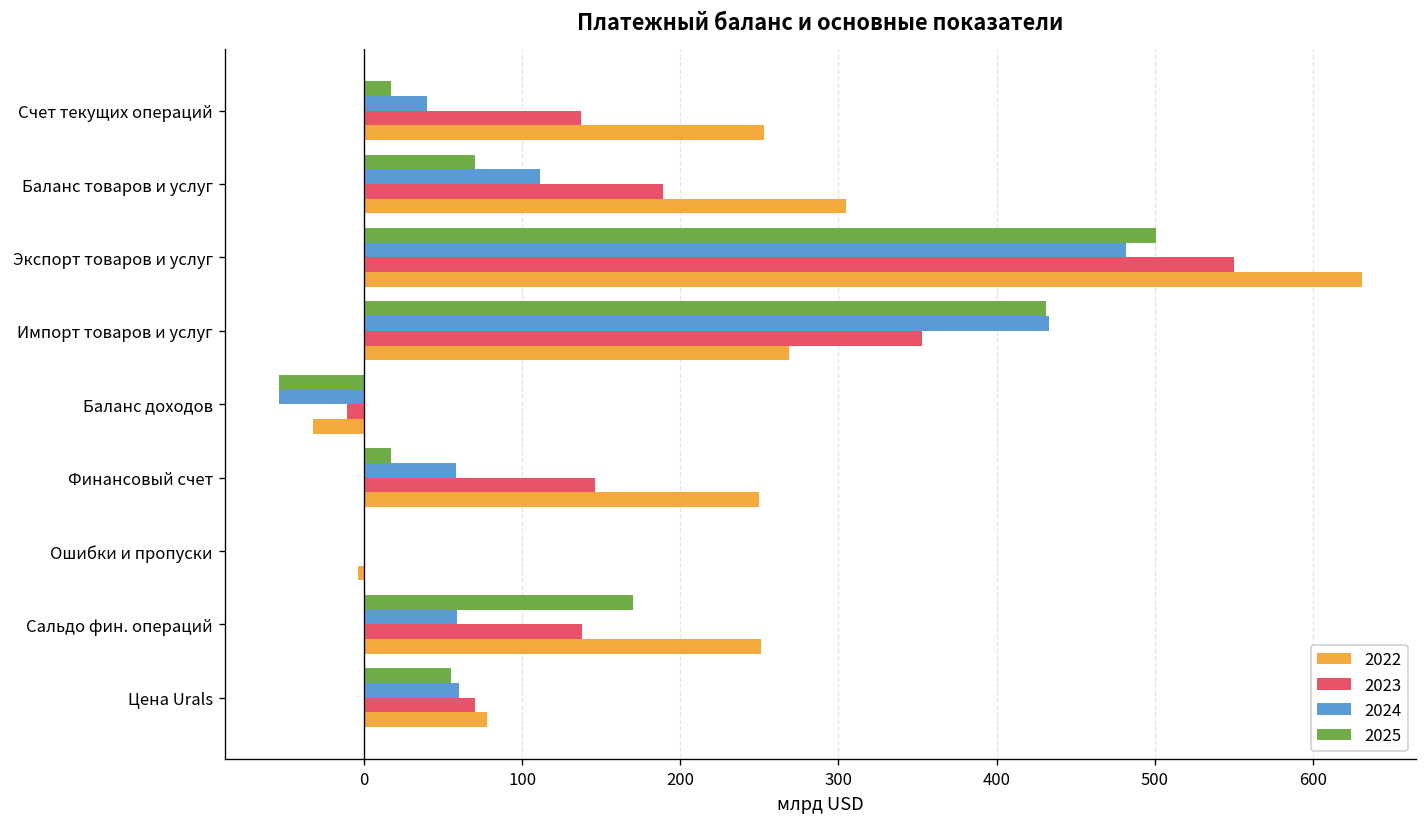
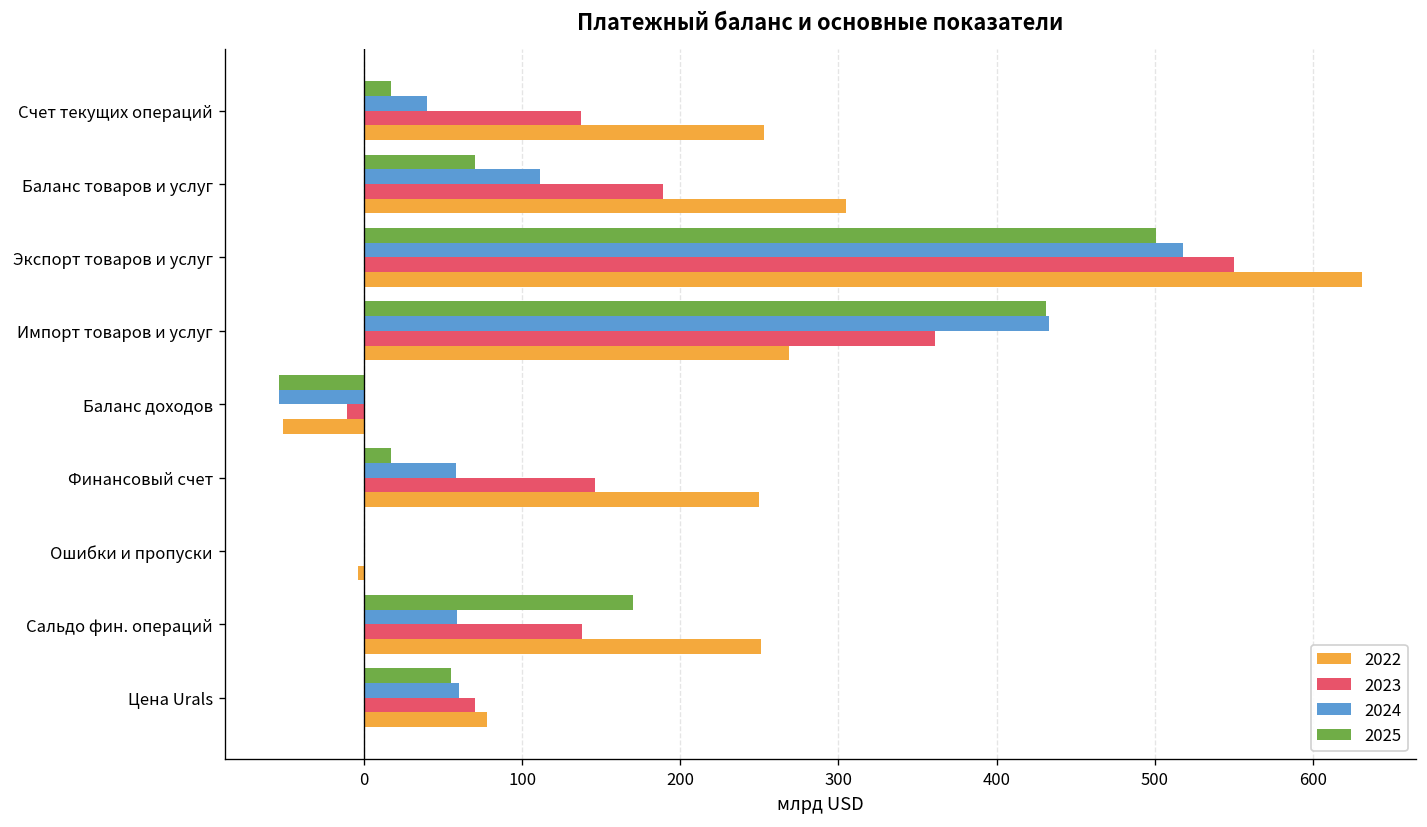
  {
    "2022": {
      "Счет текущих операций": 253,
      "Баланс товаров и услуг": 305,
      "Экспорт товаров и услуг": 631,
      "Импорт товаров и услуг": 269,
-     "Баланс доходов": -32,
+     "Баланс доходов": -51,
      "Финансовый счет": 250,
      "Ошибки и пропуски": -4,
      "Сальдо фин. операций": 251,
      "Цена Urals": 78
    },
    "2023": {
      "Счет текущих операций": 137,
      "Баланс товаров и услуг": 189,
      "Экспорт товаров и услуг": 550,
-     "Импорт товаров и услуг": 353,
+     "Импорт товаров и услуг": 361,
      "Баланс доходов": -11,
      "Финансовый счет": 146,
      "Ошибки и пропуски": 0,
      "Сальдо фин. операций": 138,
      "Цена Urals": 70
    },
    "2024": {
      "Счет текущих операций": 40,
      "Баланс товаров и услуг": 111,
-     "Экспорт товаров и услуг": 482,
+     "Экспорт товаров и услуг": 518,
      "Импорт товаров и услуг": 433,
      "Баланс доходов": -54,
      "Финансовый счет": 58,
      "Ошибки и пропуски": 0,
      "Сальдо фин. операций": 59,
      "Цена Urals": 60
    },
    "2025": {
      "Счет текущих операций": 17,
      "Баланс товаров и услуг": 70,
      "Экспорт товаров и услуг": 501,
      "Импорт товаров и услуг": 431,
      "Баланс доходов": -54,
      "Финансовый счет": 17,
      "Ошибки и пропуски": 0,
      "Сальдо фин. операций": 170,
      "Цена Urals": 55
    }
  }
